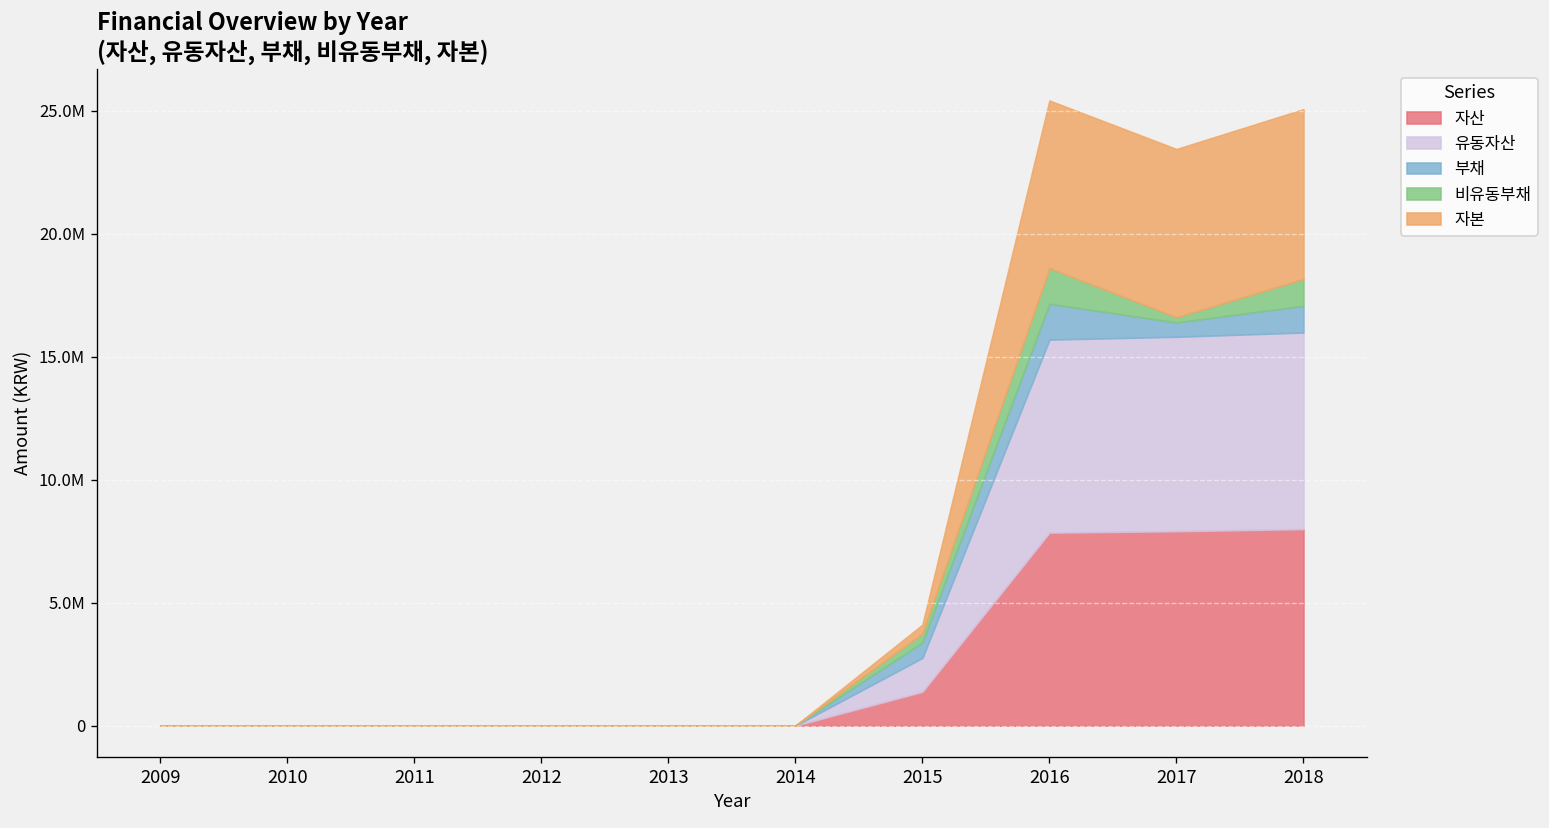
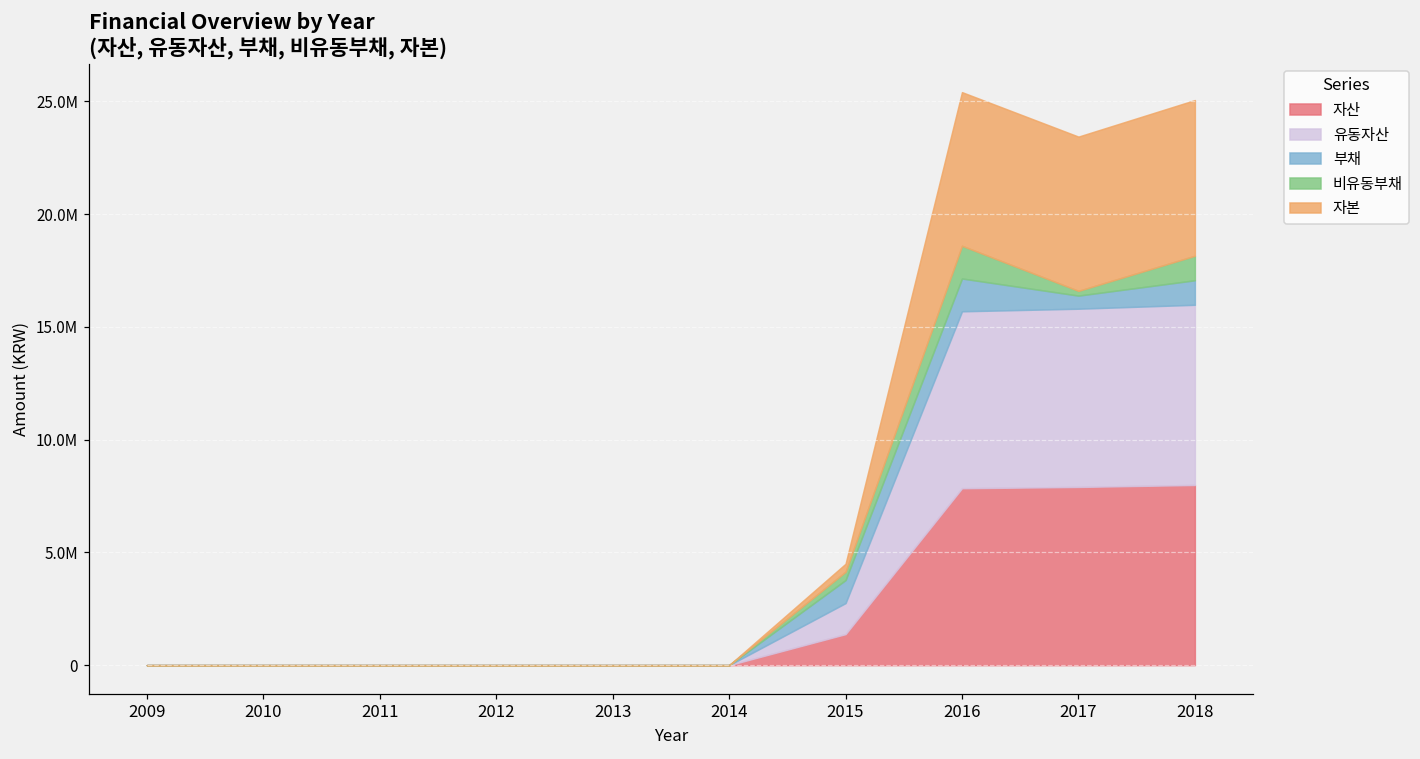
  {
    "유동자산": {
      "2015": 1400000,
      "2016": 7800000,
      "2017": 7900000,
      "2018": 8000000
    },
    "부채": {
-     "2015": 600000,
+     "2015": 1000000,
      "2016": 1500000,
      "2017": 600000,
      "2018": 1100000
    },
    "비유동부채": {
      "2015": 400000,
      "2016": 1500000,
      "2017": 200000,
      "2018": 1100000
    }
  }
